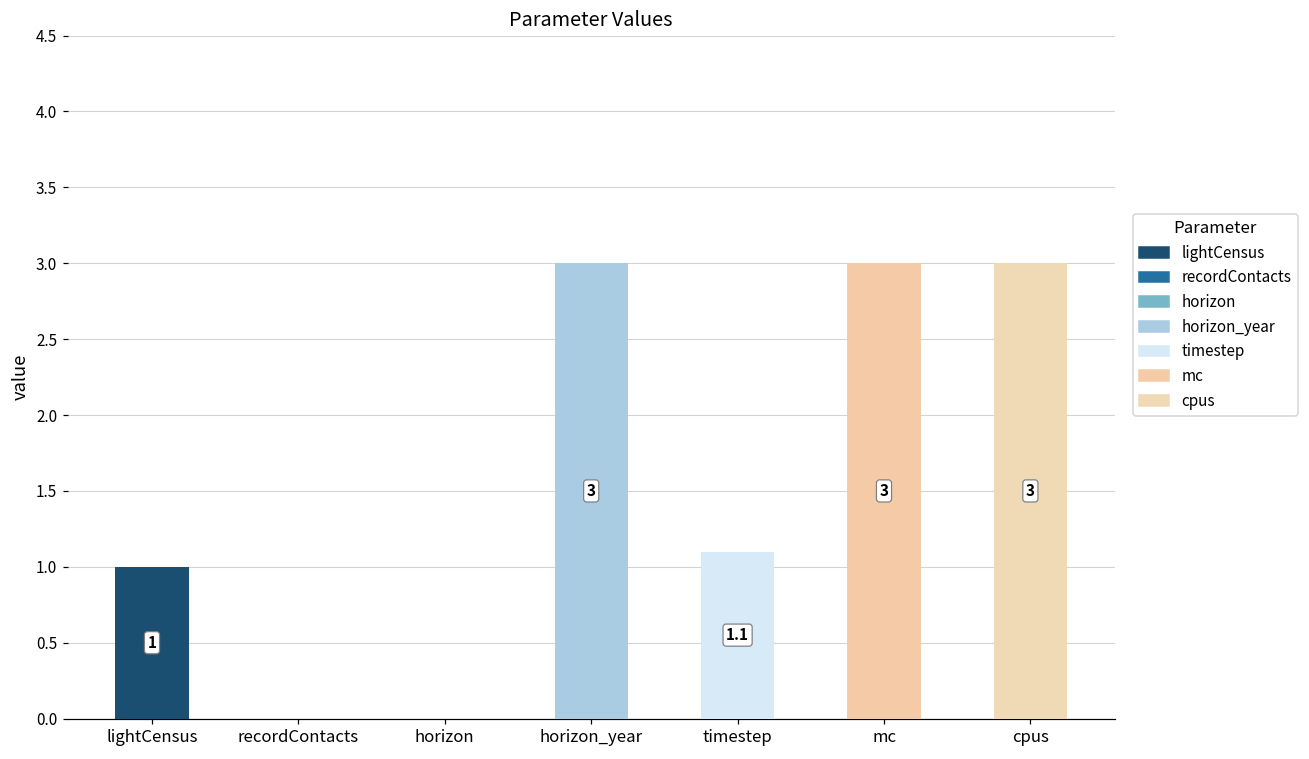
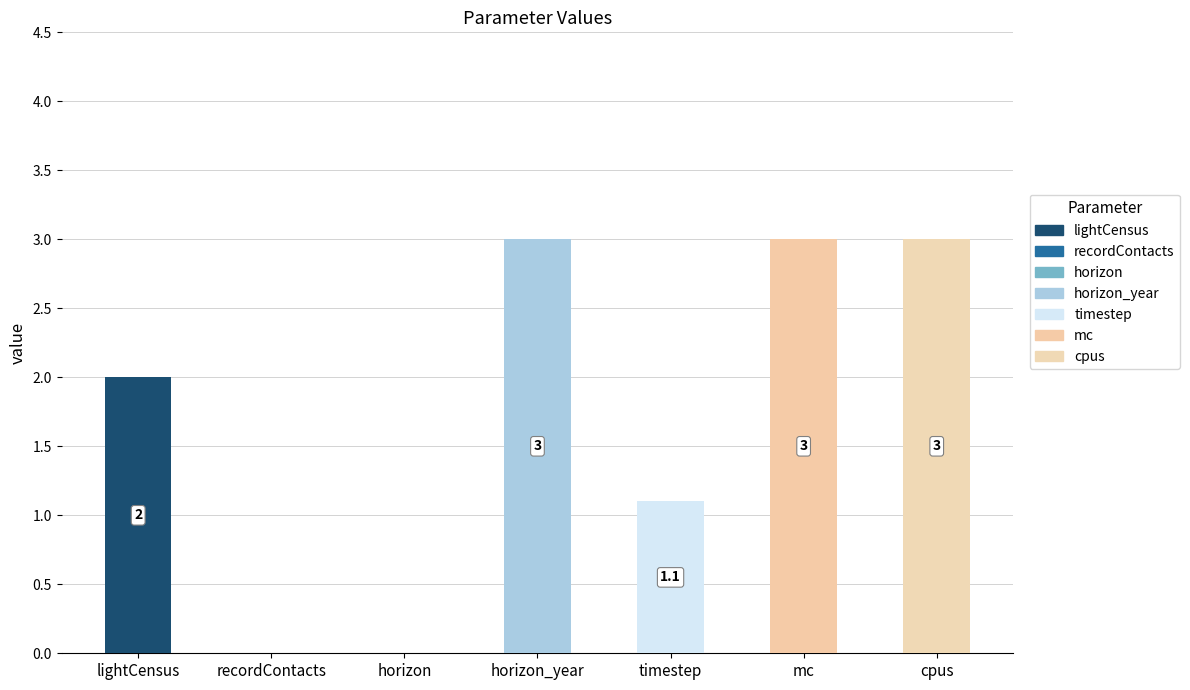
  {
-   "lightCensus": 1
+   "lightCensus": 2
  }
